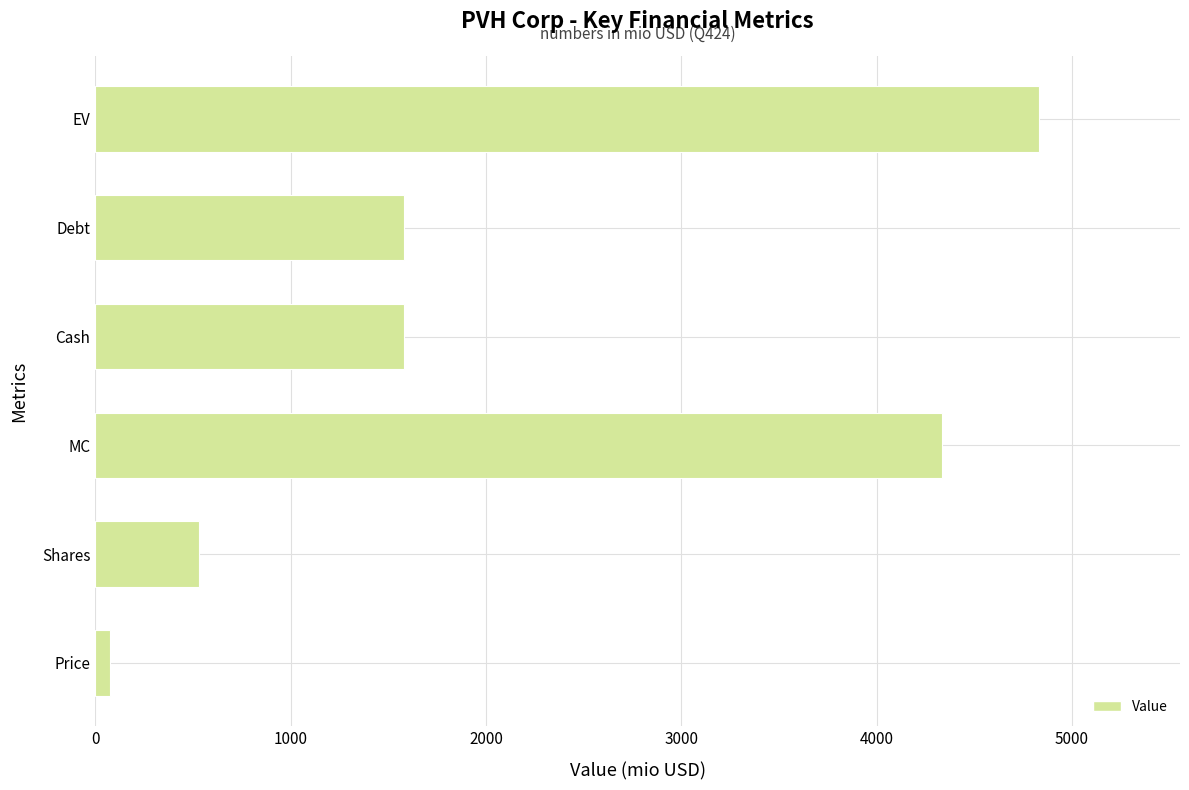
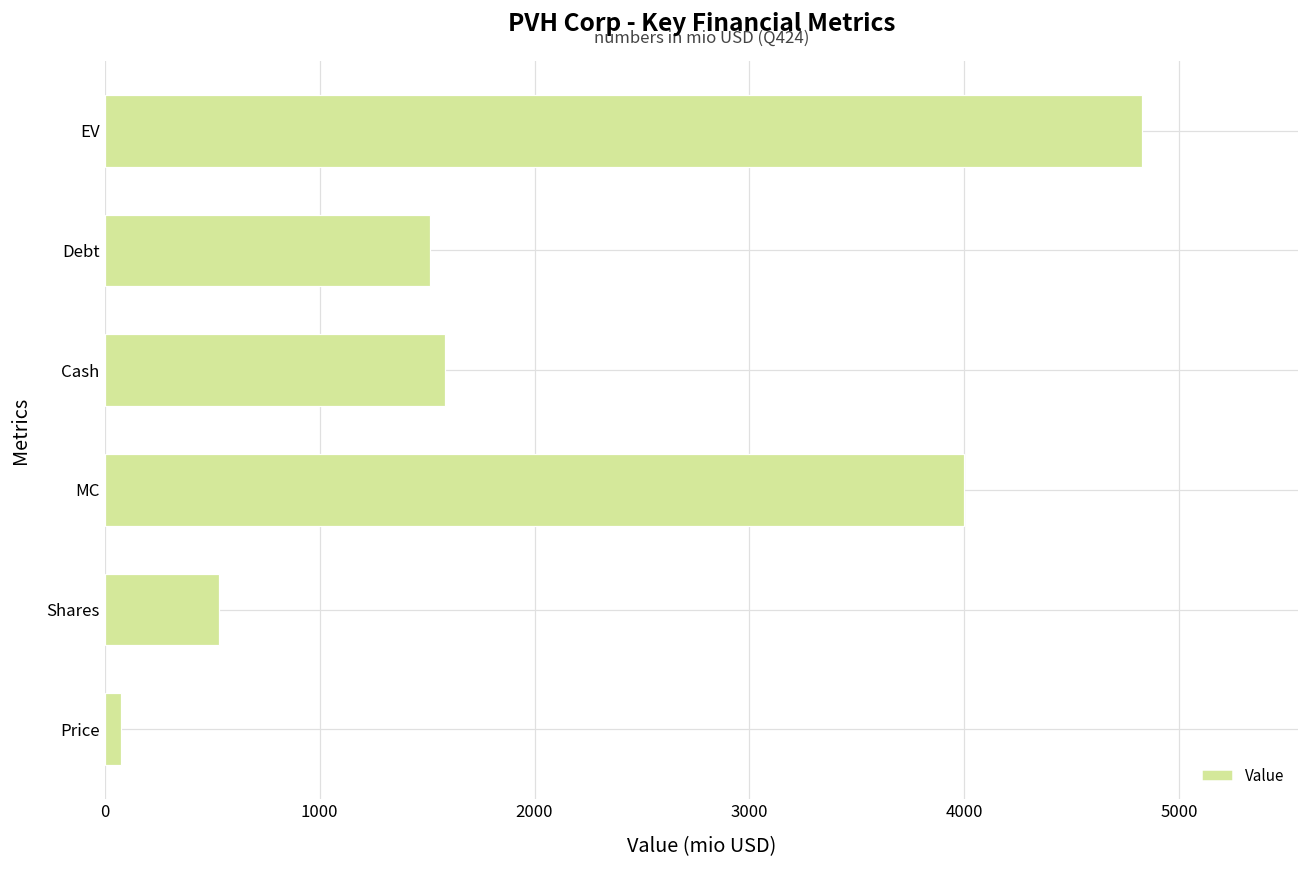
  {
    "EV": 4830,
-   "Debt": 1580,
+   "Debt": 1520,
    "Cash": 1580,
-   "MC": 4330,
+   "MC": 4000,
    "Shares": 530,
    "Price": 80
  }
